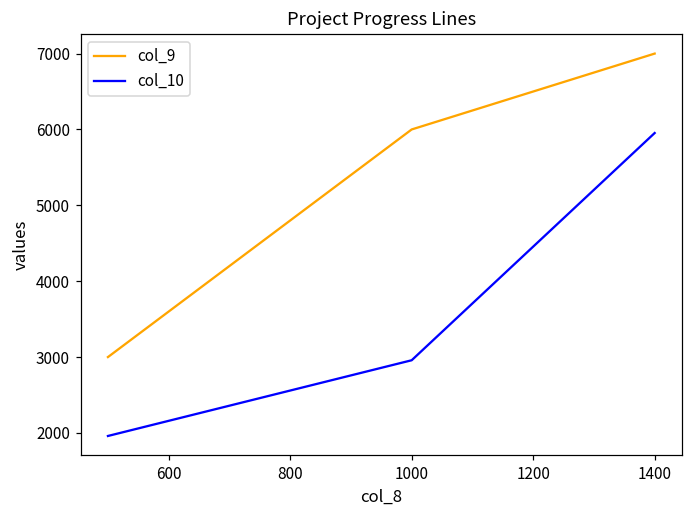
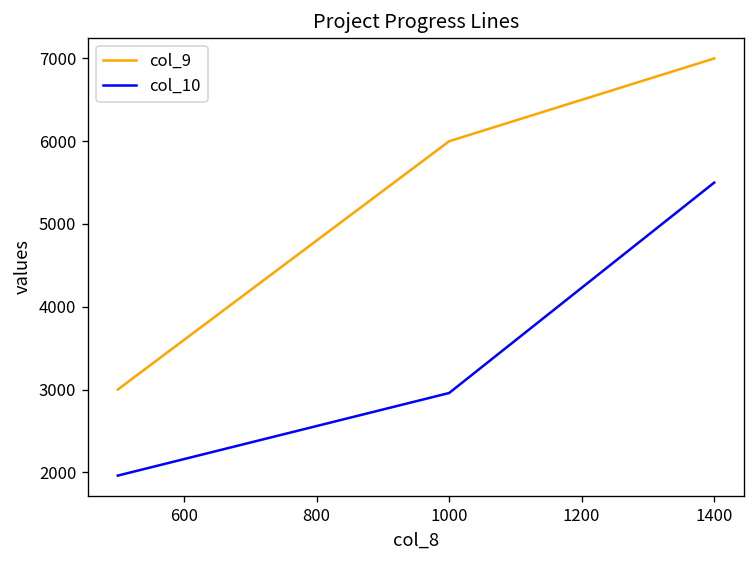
  {
    "col_9": {
      "1000": 6000,
      "1400": 7000
    },
    "col_10": {
      "1000": 3000,
-     "1400": 6000
+     "1400": 5500
    }
  }
